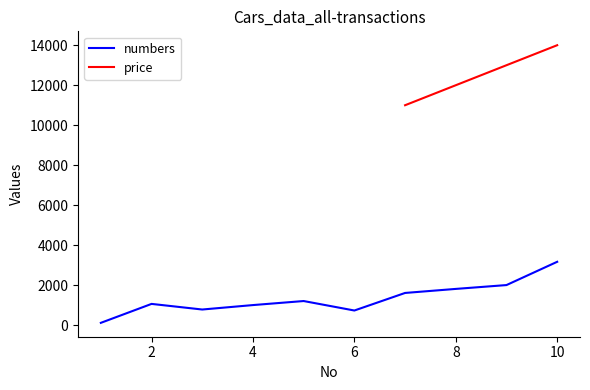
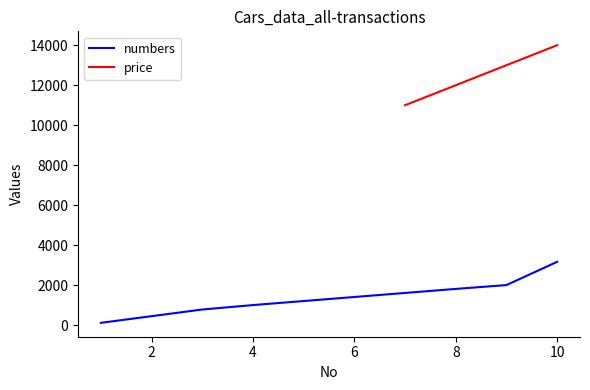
  {
    "numbers": {
-     "2": 1100,
+     "2": 500,
      "4": 1000,
-     "6": 700,
+     "6": 1400,
      "8": 1800,
      "10": 3200
    },
    "price": {
      "8": 12000,
      "10": 14000
    }
  }
